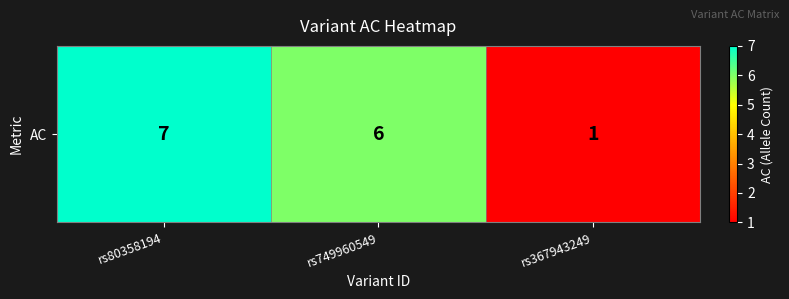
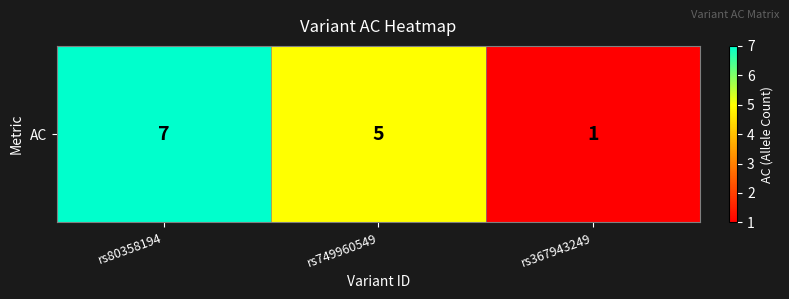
  {
    "AC": {
      "rs80358194": 7,
-     "rs749960549": 6,
+     "rs749960549": 5,
      "rs367943249": 1
    }
  }
